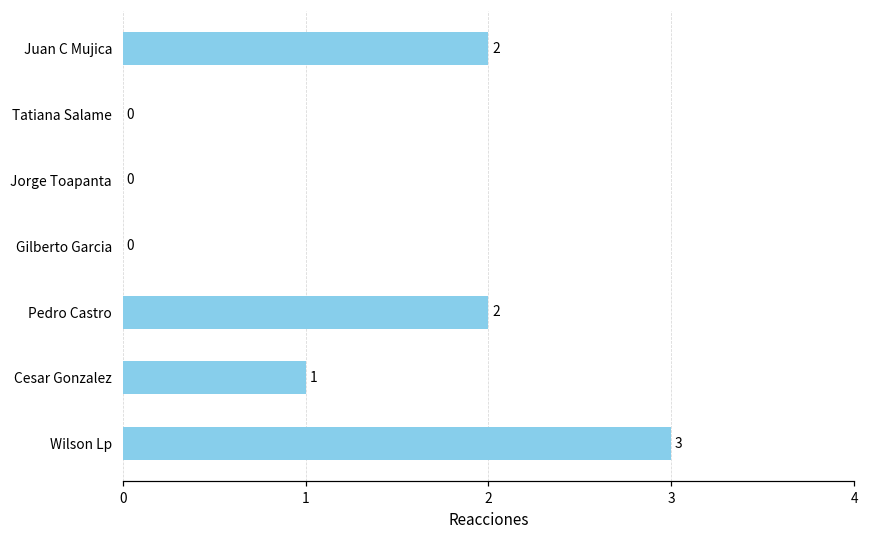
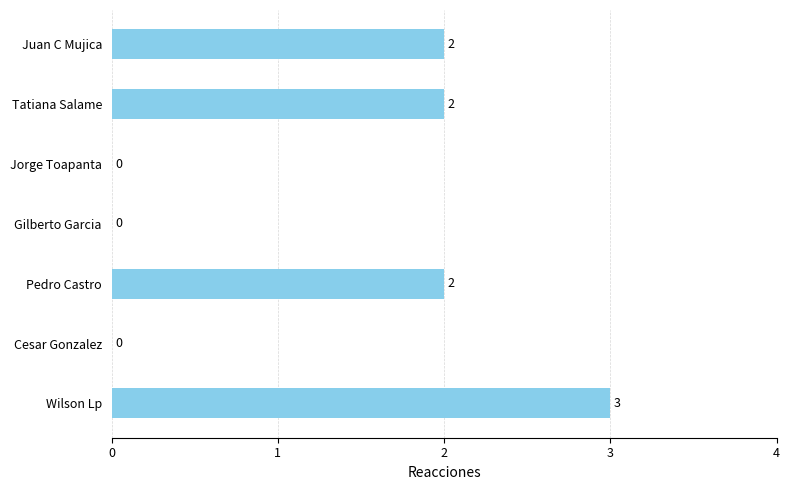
  {
    "Juan C Mujica": 2,
-   "Tatiana Salame": 0,
+   "Tatiana Salame": 2,
    "Jorge Toapanta": 0,
    "Gilberto Garcia": 0,
    "Pedro Castro": 2,
-   "Cesar Gonzalez": 1,
+   "Cesar Gonzalez": 0,
    "Wilson Lp": 3
  }
